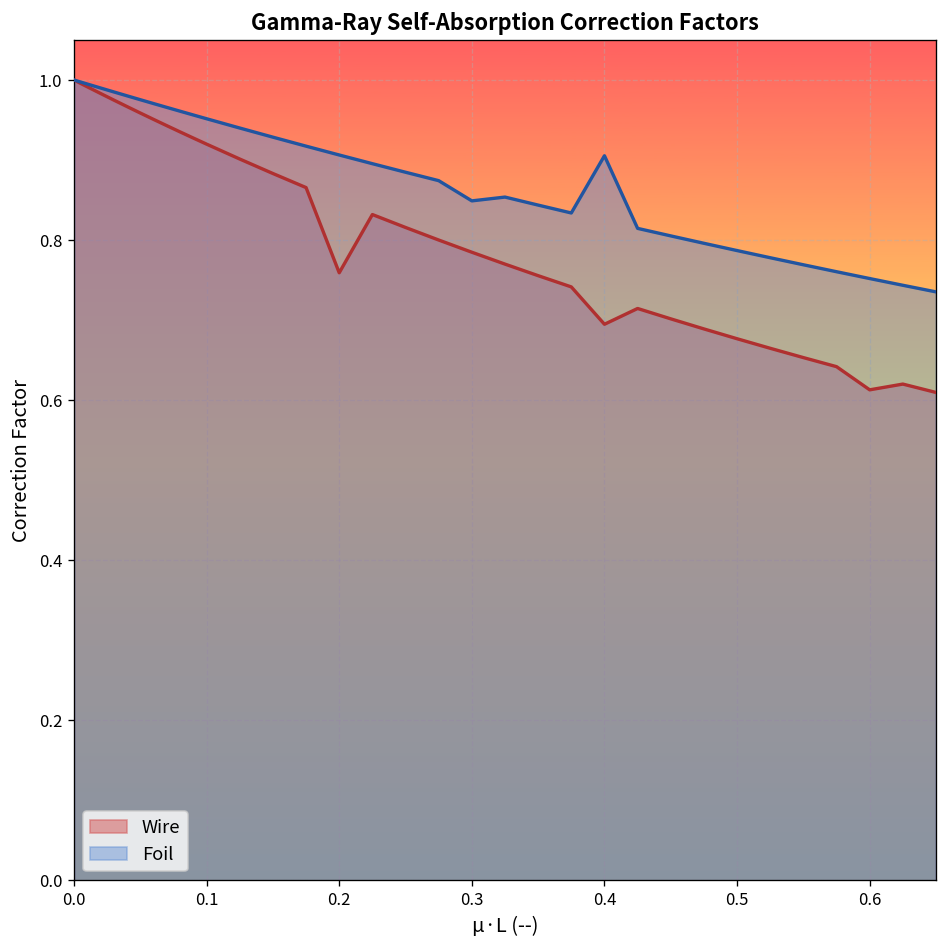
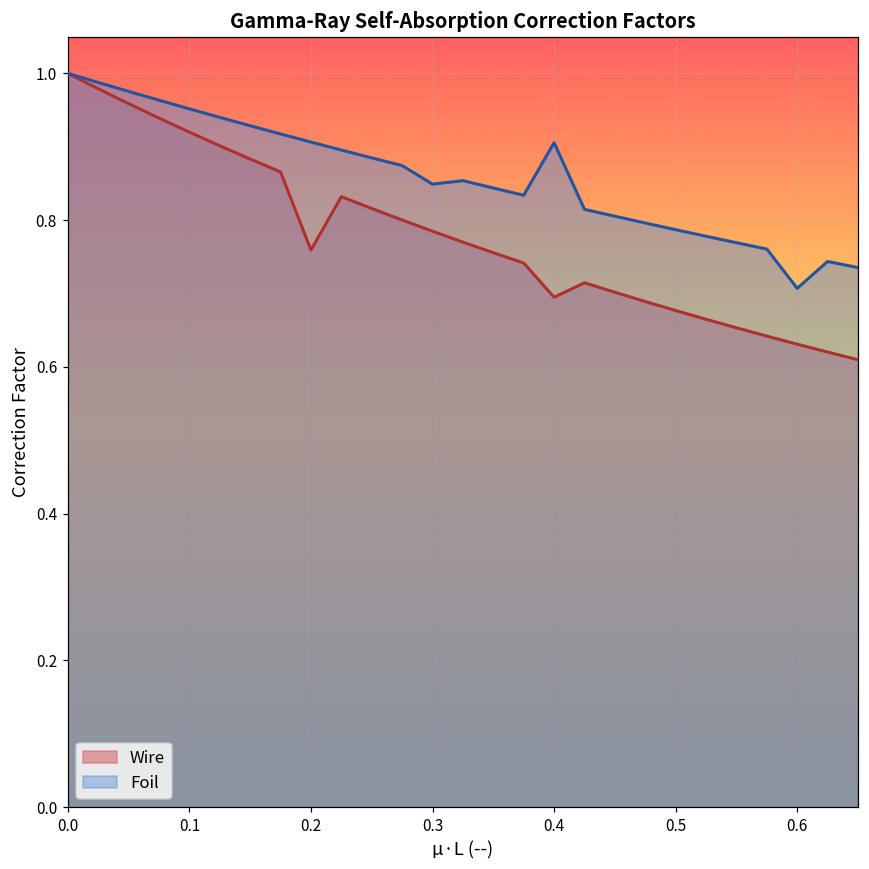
  {
    "Wire": {
      "0.1": 0.92,
      "0.2": 0.76,
      "0.3": 0.78,
      "0.4": 0.69,
      "0.5": 0.68,
-     "0.6": 0.61
+     "0.6": 0.63
    },
    "Foil": {
      "0.1": 0.95,
      "0.2": 0.91,
      "0.3": 0.85,
      "0.4": 0.91,
      "0.5": 0.79,
-     "0.6": 0.75
+     "0.6": 0.71
    }
  }
